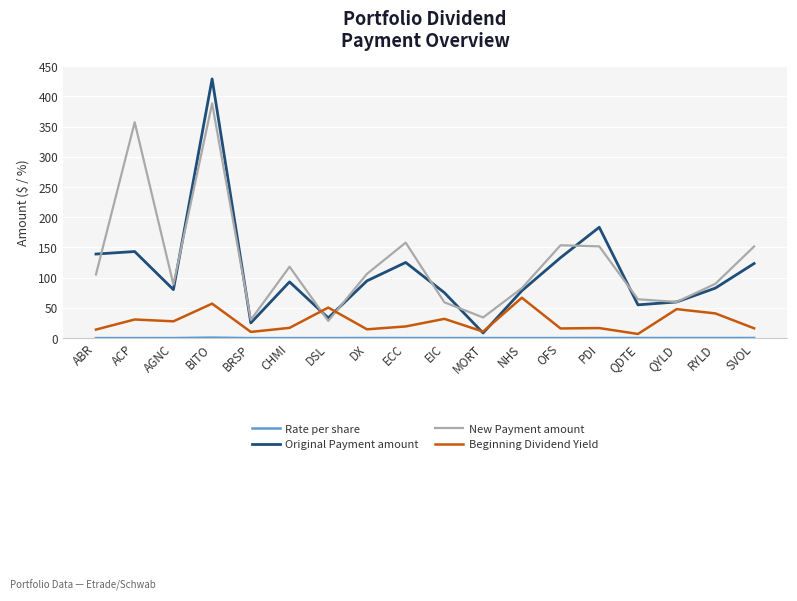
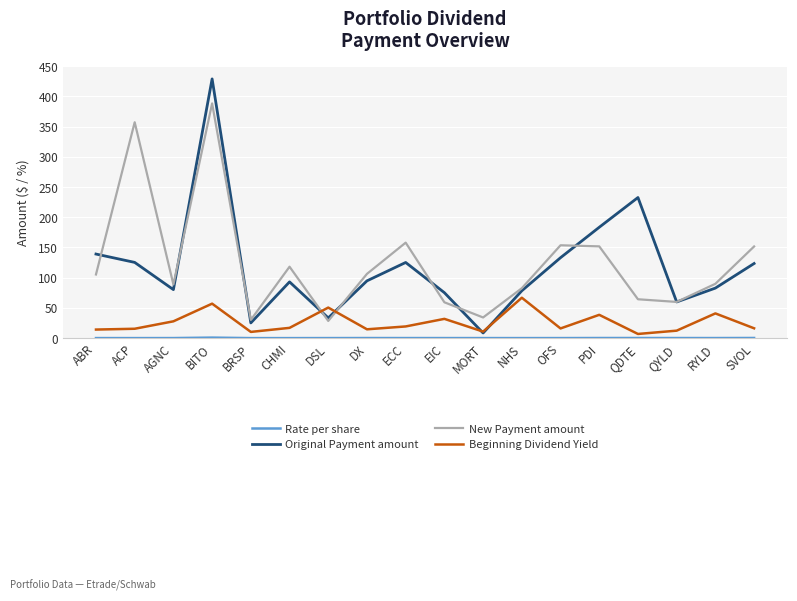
  {
    "Rate per share": {
      "ABR": 0,
      "ACP": 0,
      "AGNC": 0,
      "BITO": 0,
      "BRSP": 0,
      "CHMI": 0,
      "DSL": 0,
      "DX": 0,
      "ECC": 0,
      "EIC": 0,
      "MORT": 0,
      "NHS": 0,
      "OFS": 0,
      "PDI": 0,
      "QDTE": 0,
      "QYLD": 0,
      "RYLD": 0,
      "SVOL": 0
    },
    "Original Payment amount": {
      "ABR": 140,
-     "ACP": 140,
+     "ACP": 130,
      "AGNC": 80,
      "BITO": 430,
      "BRSP": 30,
      "CHMI": 90,
      "DSL": 30,
      "DX": 90,
      "ECC": 130,
      "EIC": 80,
      "NHS": 80,
      "OFS": 130,
      "PDI": 180,
-     "QDTE": 60,
+     "QDTE": 230,
      "RYLD": 80,
      "SVOL": 120
    },
    "New Payment amount": {
      "ABR": 110,
      "ACP": 360,
      "AGNC": 90,
      "BITO": 390,
      "BRSP": 30,
      "CHMI": 120,
      "DSL": 30,
      "DX": 110,
      "ECC": 160,
      "EIC": 60,
      "MORT": 30,
      "NHS": 80,
      "OFS": 150,
      "PDI": 150,
      "QDTE": 60,
      "RYLD": 90,
      "SVOL": 150
    },
    "Beginning Dividend Yield": {
      "ABR": 10,
-     "ACP": 30,
+     "ACP": 20,
      "AGNC": 30,
      "BITO": 60,
      "BRSP": 10,
      "CHMI": 20,
      "DSL": 50,
      "DX": 10,
      "ECC": 20,
      "EIC": 30,
      "NHS": 70,
      "OFS": 20,
-     "PDI": 20,
+     "PDI": 40,
      "QDTE": 10,
-     "QYLD": 50,
+     "QYLD": 10,
      "RYLD": 40,
      "SVOL": 20
    }
  }
